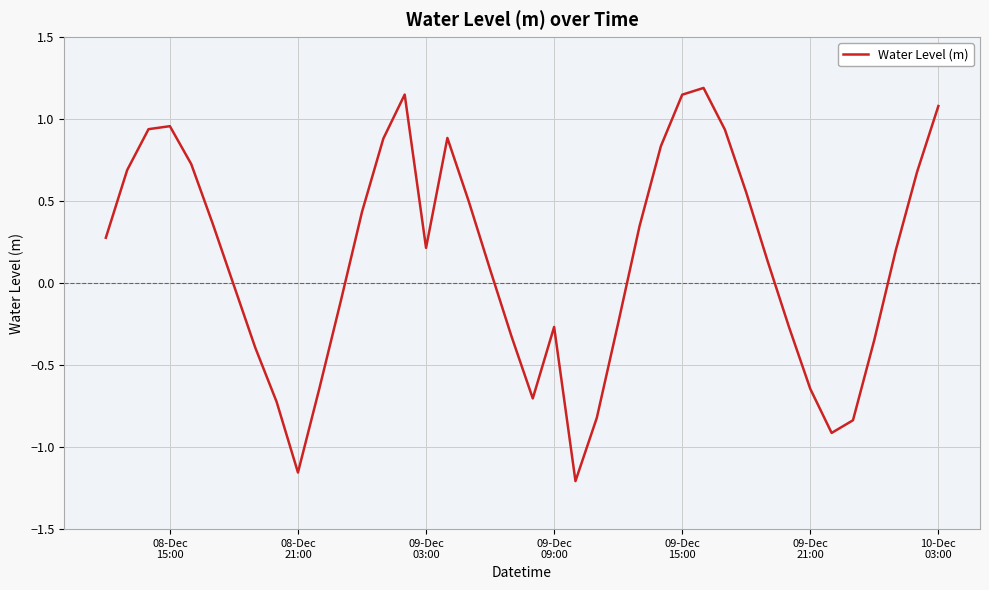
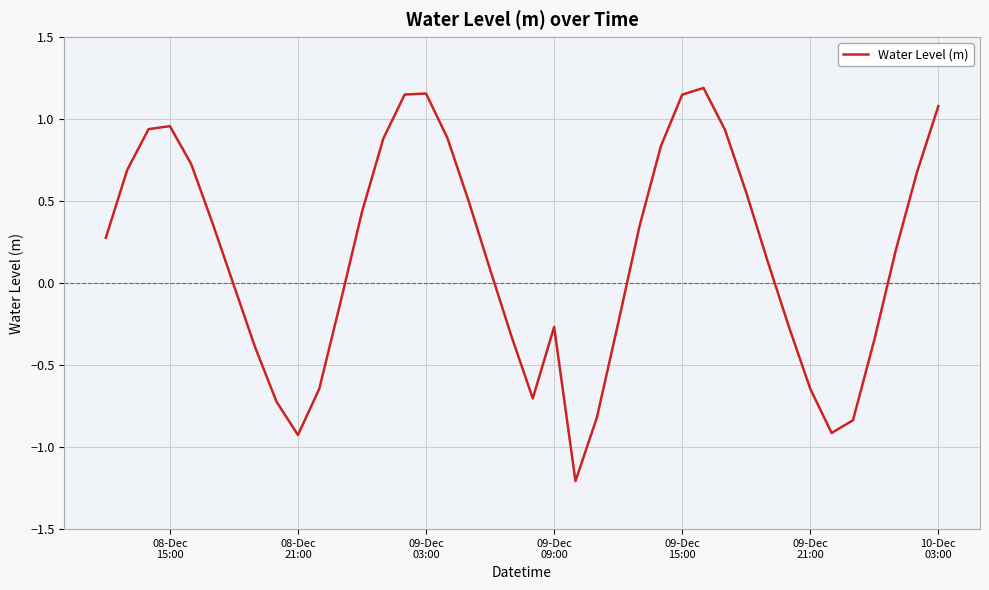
  {
    "08-Dec 15:00": 0.96,
-   "08-Dec 21:00": -1.15,
-   "09-Dec 03:00": 0.21,
+   "08-Dec 21:00": -0.93,
+   "09-Dec 03:00": 1.15,
    "09-Dec 09:00": -0.27,
    "09-Dec 15:00": 1.15,
    "09-Dec 21:00": -0.65,
    "10-Dec 03:00": 1.08
  }
